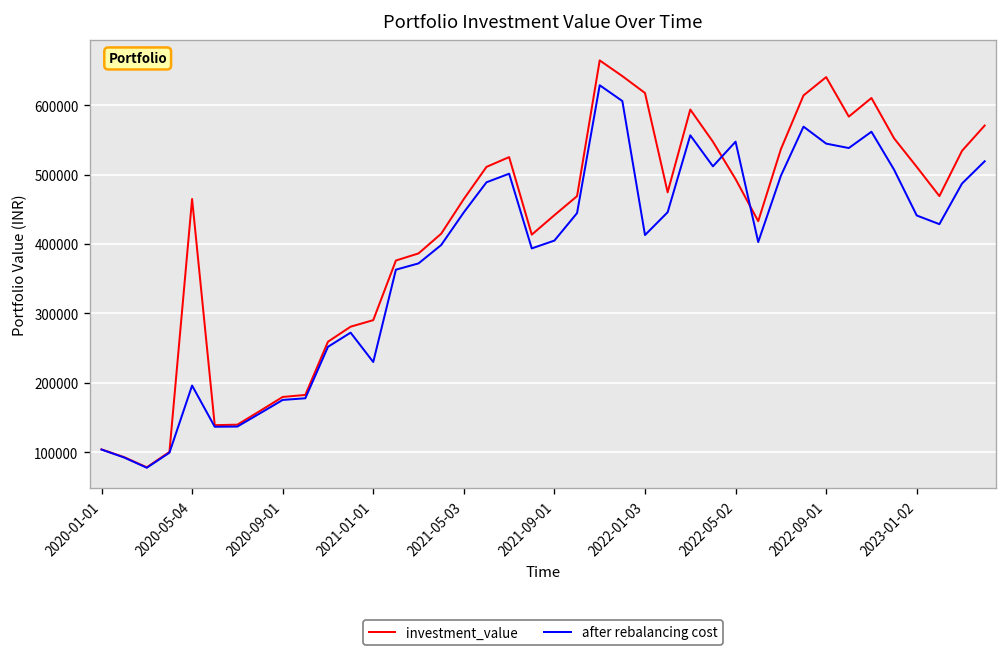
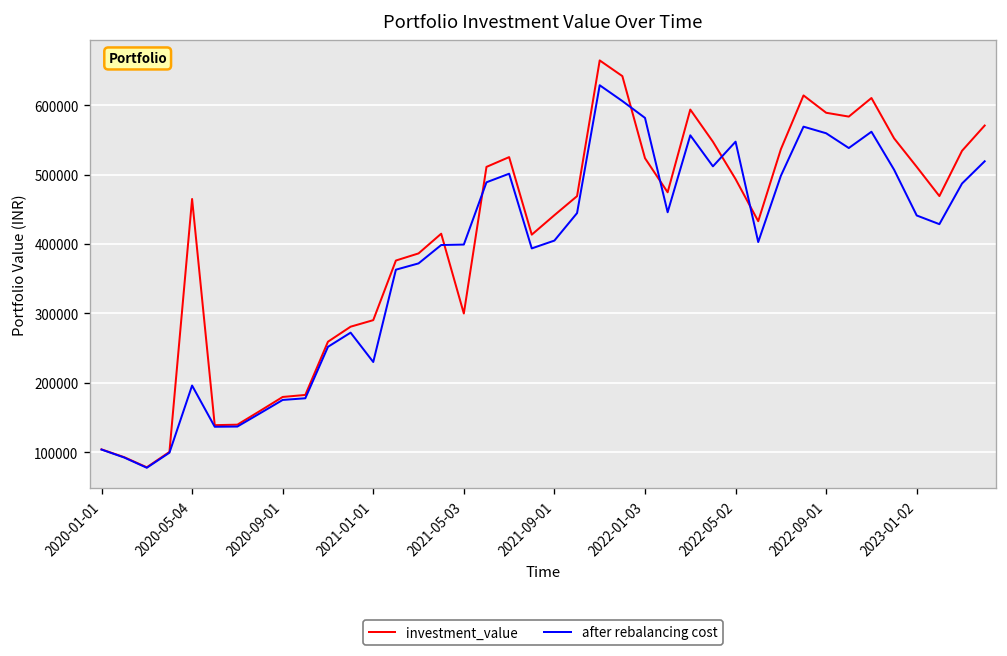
  {
    "investment_value": {
      "2020-05-04": 460000,
      "2021-01-01": 290000,
-     "2021-05-03": 460000,
+     "2021-05-03": 300000,
      "2021-09-01": 440000,
-     "2022-01-03": 620000,
+     "2022-01-03": 520000,
      "2022-05-02": 490000,
-     "2022-09-01": 640000,
+     "2022-09-01": 590000,
      "2023-01-02": 510000
    },
    "after rebalancing cost": {
      "2020-05-04": 200000,
      "2021-01-01": 230000,
-     "2021-05-03": 450000,
+     "2021-05-03": 400000,
      "2021-09-01": 410000,
-     "2022-01-03": 410000,
+     "2022-01-03": 580000,
      "2022-05-02": 550000,
-     "2022-09-01": 540000,
+     "2022-09-01": 560000,
      "2023-01-02": 440000
    }
  }
